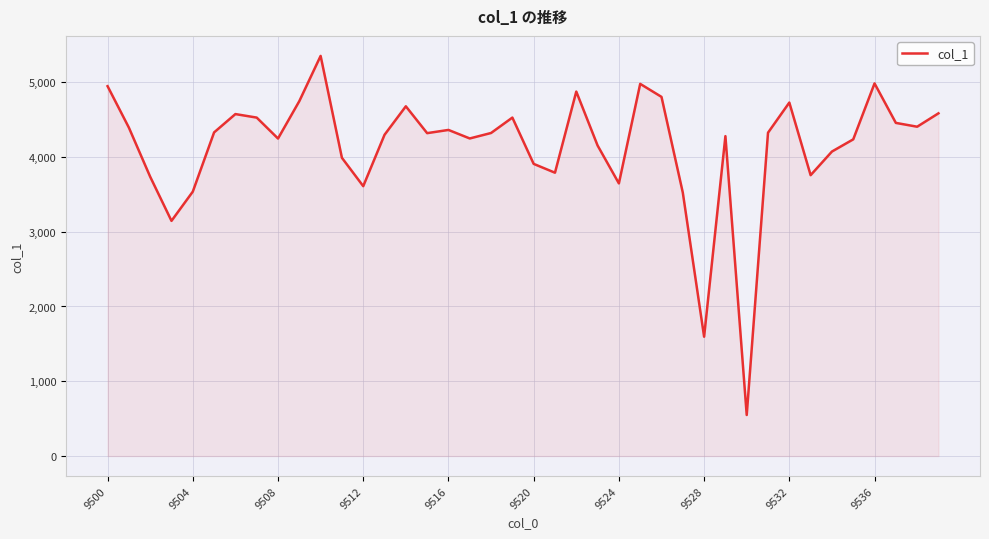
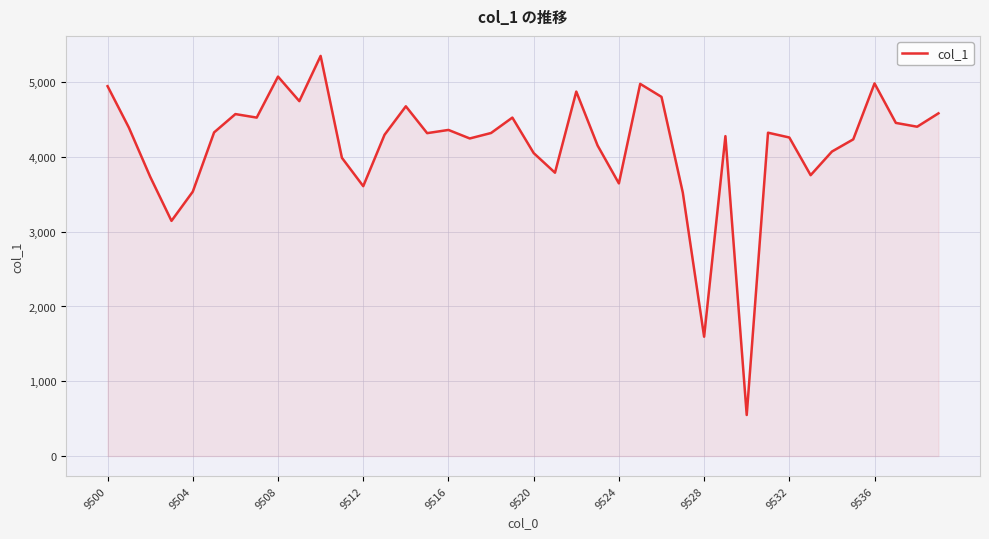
  {
    "9500": "4,900",
    "9504": "3,500",
-   "9508": "4,200",
+   "9508": "5,100",
    "9512": "3,600",
    "9516": "4,400",
-   "9520": "3,900",
+   "9520": "4,100",
    "9524": "3,600",
    "9528": "1,600",
-   "9532": "4,700",
+   "9532": "4,300",
    "9536": "5,000"
  }
